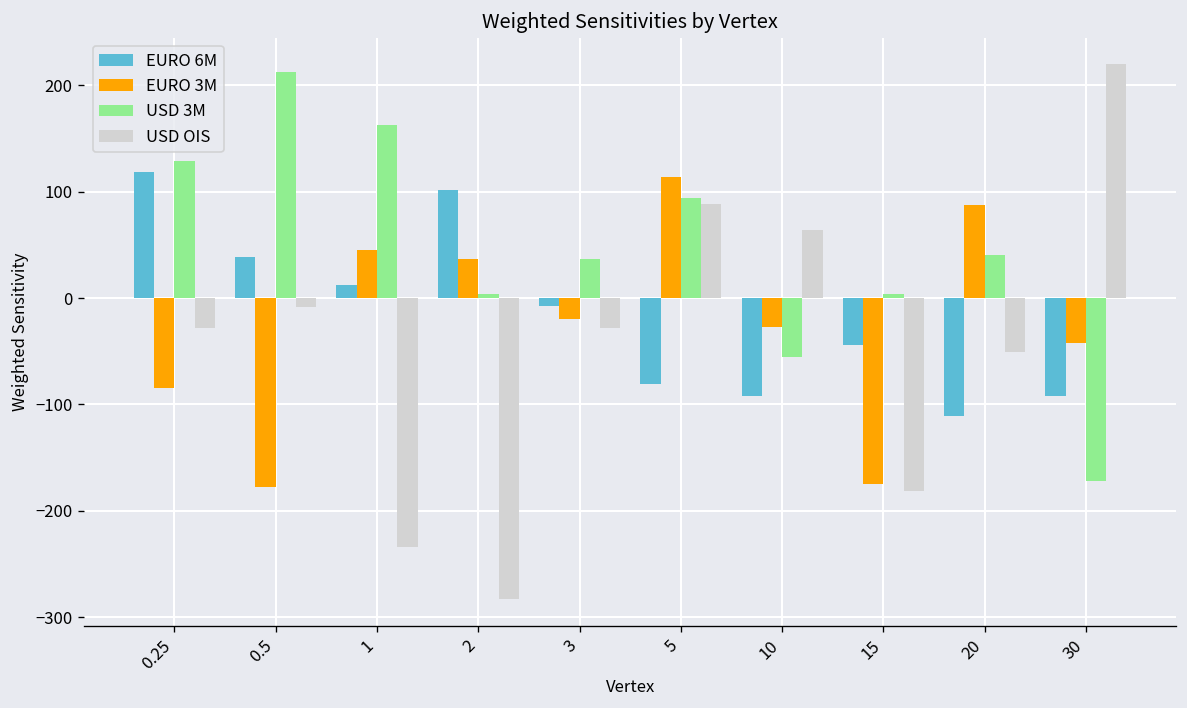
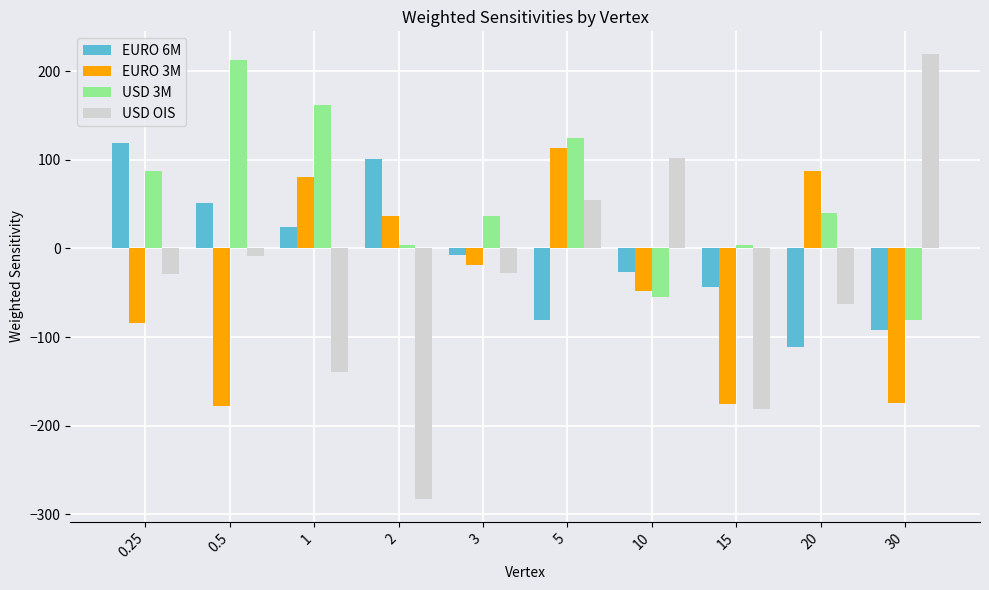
  {
    "EURO 6M": {
      "0.25": 120,
-     "0.5": 40,
-     "1": 10,
+     "0.5": 50,
+     "1": 20,
      "2": 100,
      "3": -10,
      "5": -80,
-     "10": -90,
+     "10": -30,
      "15": -40,
      "20": -110,
      "30": -90
    },
    "EURO 3M": {
      "0.25": -80,
      "0.5": -180,
-     "1": 40,
+     "1": 80,
      "2": 40,
      "3": -20,
      "5": 110,
-     "10": -30,
+     "10": -50,
      "15": -180,
      "20": 90,
-     "30": -40
+     "30": -170
    },
    "USD 3M": {
-     "0.25": 130,
+     "0.25": 90,
      "0.5": 210,
      "1": 160,
      "2": 0,
      "3": 40,
-     "5": 90,
+     "5": 120,
      "10": -60,
      "15": 0,
      "20": 40,
-     "30": -170
+     "30": -80
    },
    "USD OIS": {
      "0.25": -30,
      "0.5": -10,
-     "1": -230,
+     "1": -140,
      "2": -280,
      "3": -30,
-     "5": 90,
-     "10": 60,
+     "5": 60,
+     "10": 100,
      "15": -180,
-     "20": -50,
+     "20": -60,
      "30": 220
    }
  }
